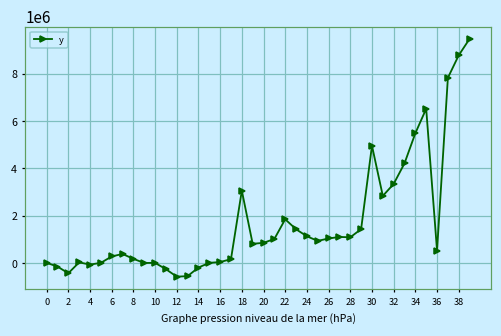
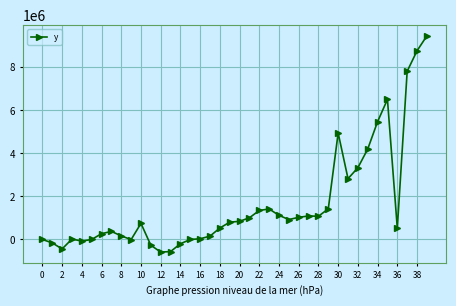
  {
    "0": 0,
    "2": -400000,
    "4": -100000,
    "6": 300000,
    "8": 200000,
-   "10": 0,
+   "10": 700000,
    "12": -600000,
    "14": -200000,
    "16": 0,
-   "18": 3100000,
+   "18": 500000,
    "20": 800000,
-   "22": 1800000,
+   "22": 1300000,
    "24": 1100000,
    "26": 1000000,
    "28": 1100000,
    "30": 5000000,
    "32": 3300000,
    "34": 5500000,
    "36": 500000,
    "38": 8800000
  }
